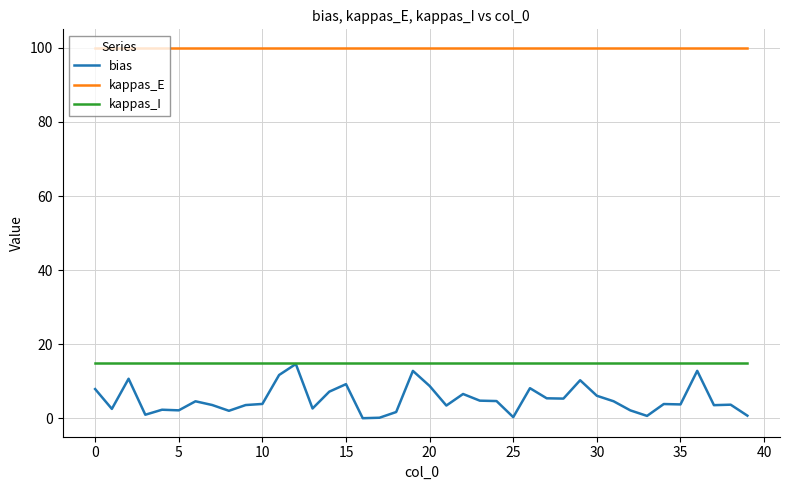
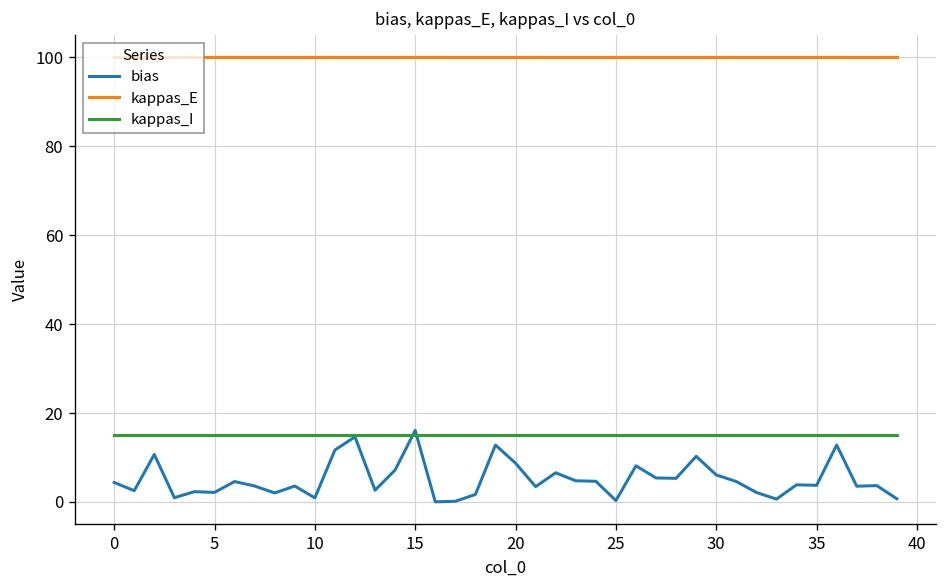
  {
    "bias": {
-     "0": 8,
+     "0": 4,
      "5": 2,
-     "10": 4,
-     "15": 9,
+     "10": 1,
+     "15": 16,
      "20": 9,
      "25": 0,
      "30": 6,
      "35": 4
    },
    "kappas_E": {
      "5": 100,
      "10": 100,
      "15": 100,
      "20": 100,
      "25": 100,
      "30": 100,
      "35": 100
    },
    "kappas_I": {
      "0": 15,
      "5": 15,
      "10": 15,
      "15": 15,
      "20": 15,
      "25": 15,
      "30": 15,
      "35": 15
    }
  }
